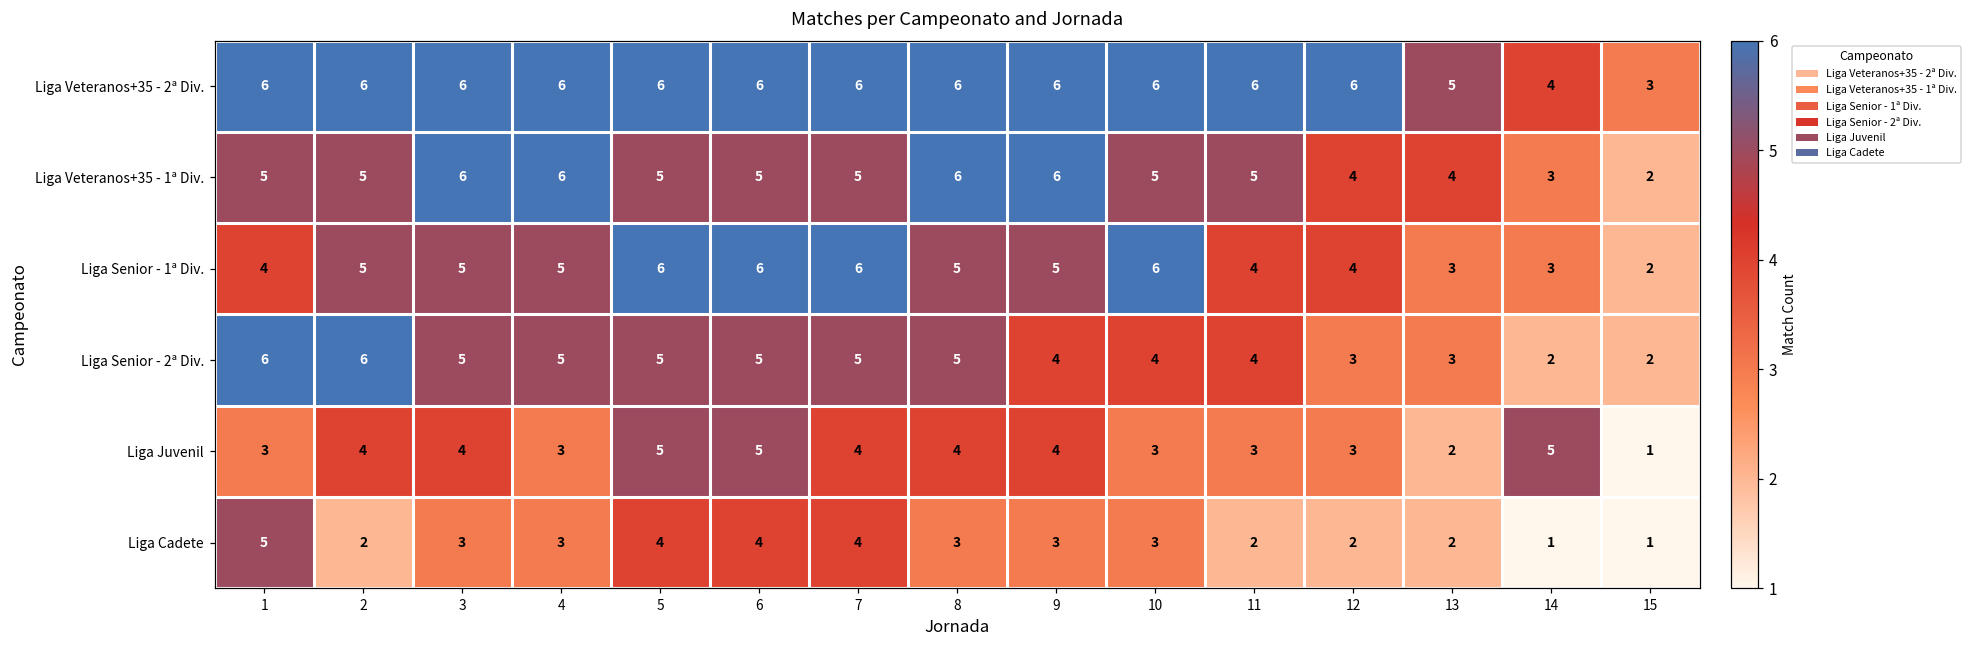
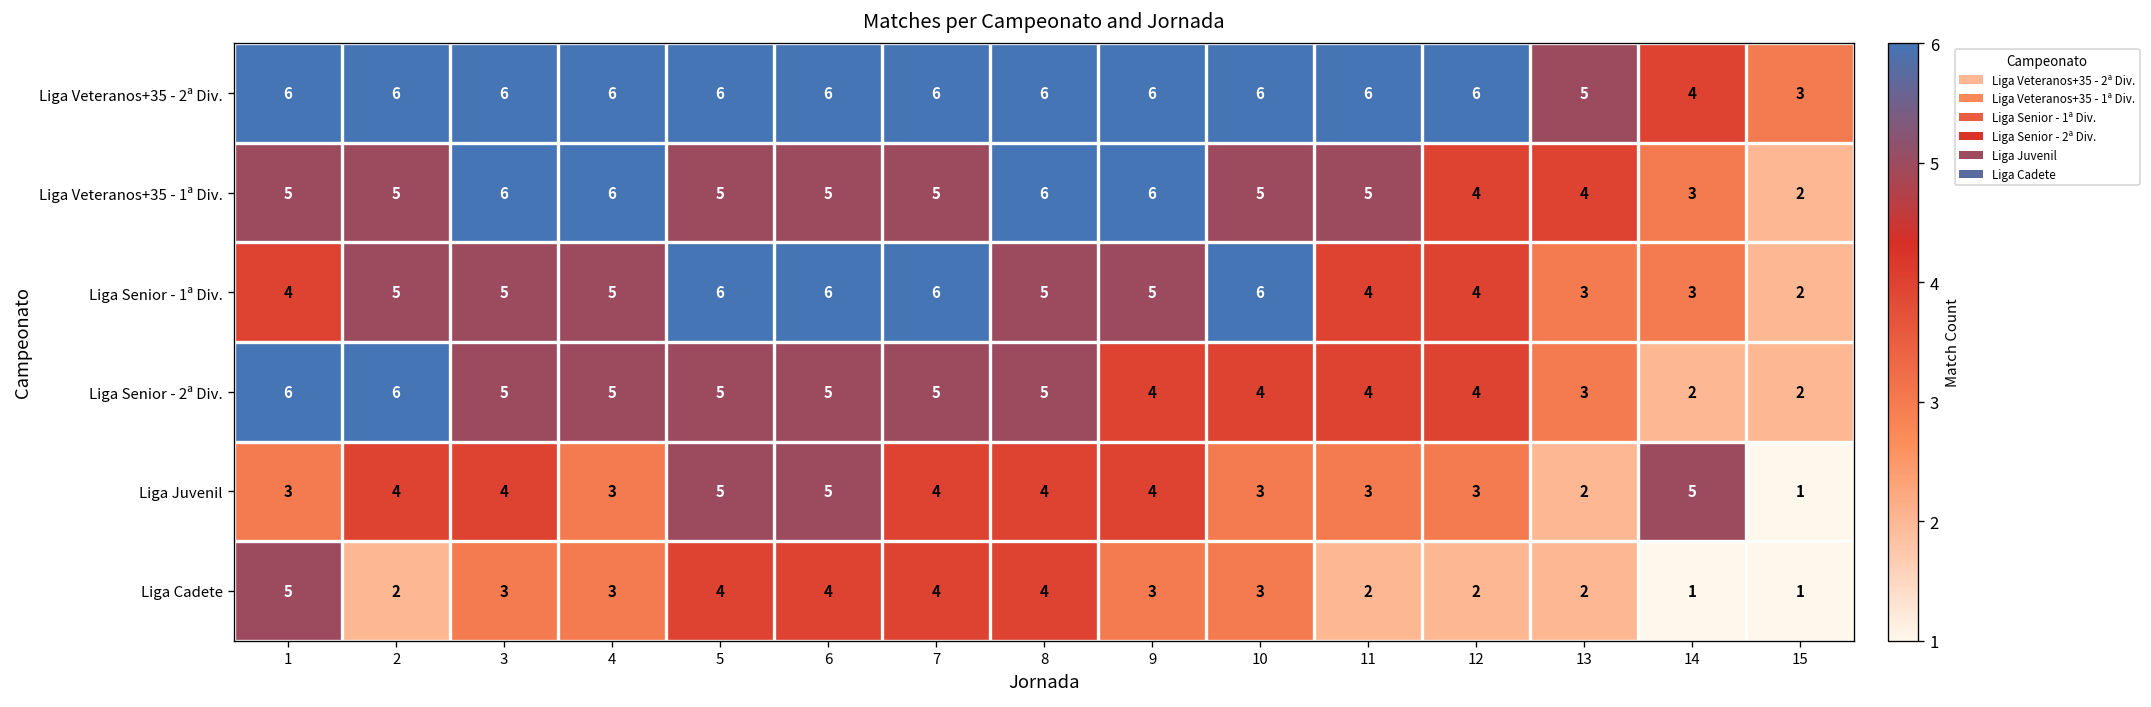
  {
    "Liga Veteranos+35 - 2ª Div.": {
      "1": 6,
      "2": 6,
      "3": 6,
      "4": 6,
      "5": 6,
      "6": 6,
      "7": 6,
      "8": 6,
      "9": 6,
      "10": 6,
      "11": 6,
      "12": 6,
      "13": 5,
      "14": 4,
      "15": 3
    },
    "Liga Veteranos+35 - 1ª Div.": {
      "1": 5,
      "2": 5,
      "3": 6,
      "4": 6,
      "5": 5,
      "6": 5,
      "7": 5,
      "8": 6,
      "9": 6,
      "10": 5,
      "11": 5,
      "12": 4,
      "13": 4,
      "14": 3,
      "15": 2
    },
    "Liga Senior - 1ª Div.": {
      "1": 4,
      "2": 5,
      "3": 5,
      "4": 5,
      "5": 6,
      "6": 6,
      "7": 6,
      "8": 5,
      "9": 5,
      "10": 6,
      "11": 4,
      "12": 4,
      "13": 3,
      "14": 3,
      "15": 2
    },
    "Liga Senior - 2ª Div.": {
      "1": 6,
      "2": 6,
      "3": 5,
      "4": 5,
      "5": 5,
      "6": 5,
      "7": 5,
      "8": 5,
      "9": 4,
      "10": 4,
      "11": 4,
-     "12": 3,
+     "12": 4,
      "13": 3,
      "14": 2,
      "15": 2
    },
    "Liga Juvenil": {
      "1": 3,
      "2": 4,
      "3": 4,
      "4": 3,
      "5": 5,
      "6": 5,
      "7": 4,
      "8": 4,
      "9": 4,
      "10": 3,
      "11": 3,
      "12": 3,
      "13": 2,
      "14": 5,
      "15": 1
    },
    "Liga Cadete": {
      "1": 5,
      "2": 2,
      "3": 3,
      "4": 3,
      "5": 4,
      "6": 4,
      "7": 4,
-     "8": 3,
+     "8": 4,
      "9": 3,
      "10": 3,
      "11": 2,
      "12": 2,
      "13": 2,
      "14": 1,
      "15": 1
    }
  }
